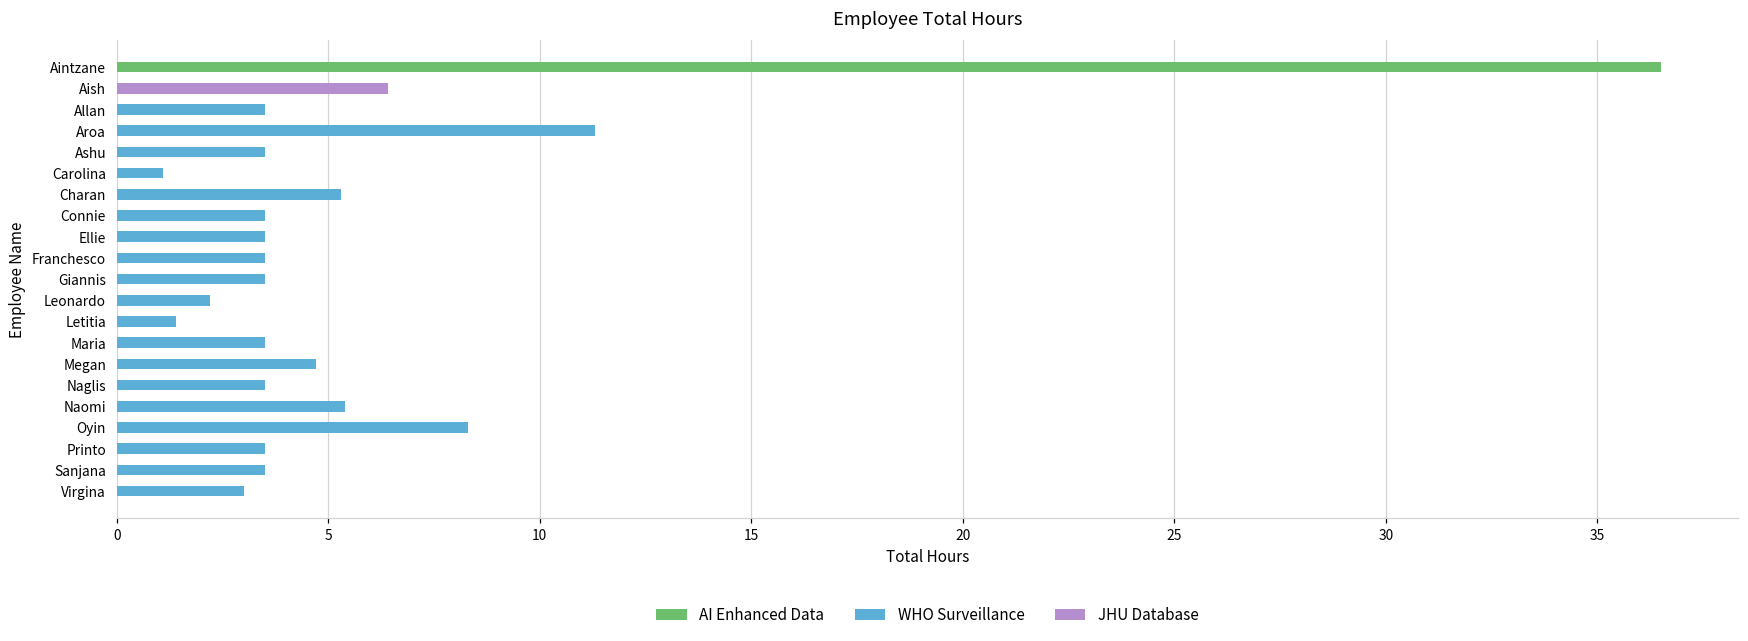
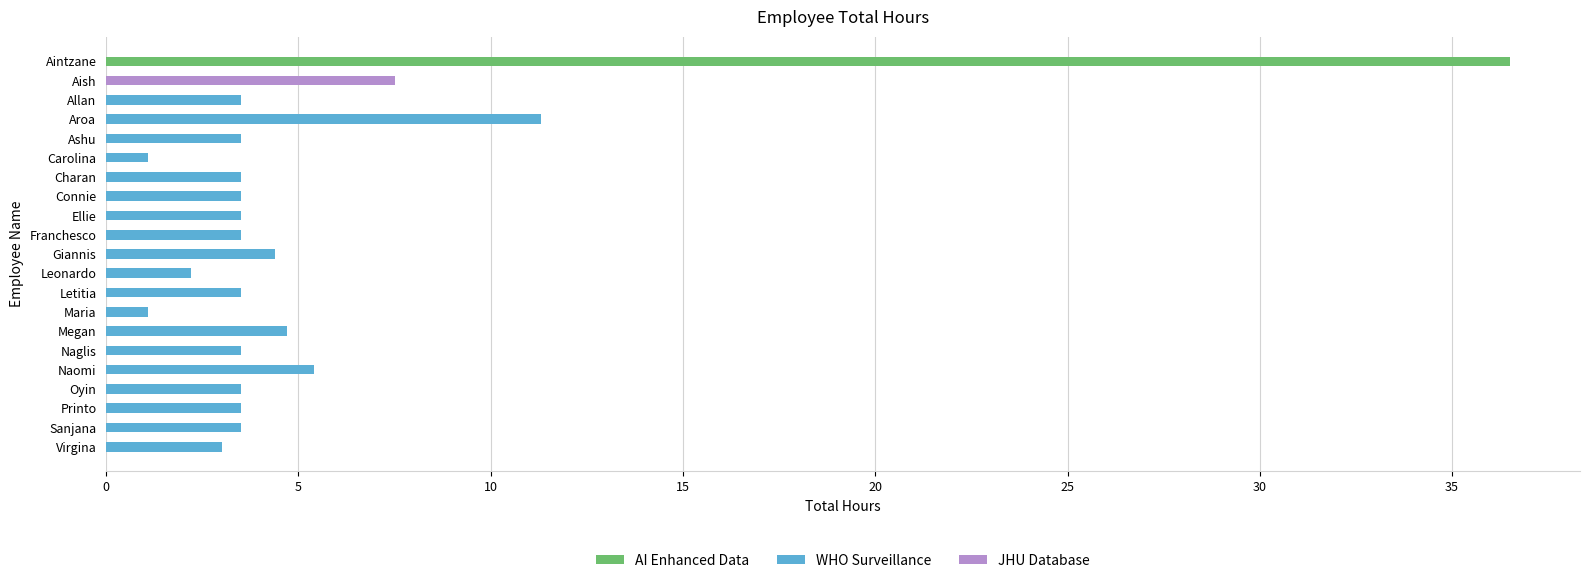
  {
    "Aintzane": 36.5,
-   "Aish": 6.4,
+   "Aish": 7.5,
    "Allan": 3.5,
    "Aroa": 11.3,
    "Ashu": 3.5,
    "Carolina": 1.1,
-   "Charan": 5.3,
+   "Charan": 3.5,
    "Connie": 3.5,
    "Ellie": 3.5,
    "Franchesco": 3.5,
-   "Giannis": 3.5,
+   "Giannis": 4.4,
    "Leonardo": 2.2,
-   "Letitia": 1.4,
-   "Maria": 3.5,
+   "Letitia": 3.5,
+   "Maria": 1.1,
    "Megan": 4.7,
    "Naglis": 3.5,
    "Naomi": 5.4,
-   "Oyin": 8.3,
+   "Oyin": 3.5,
    "Printo": 3.5,
    "Sanjana": 3.5,
    "Virgina": 3.0
  }
